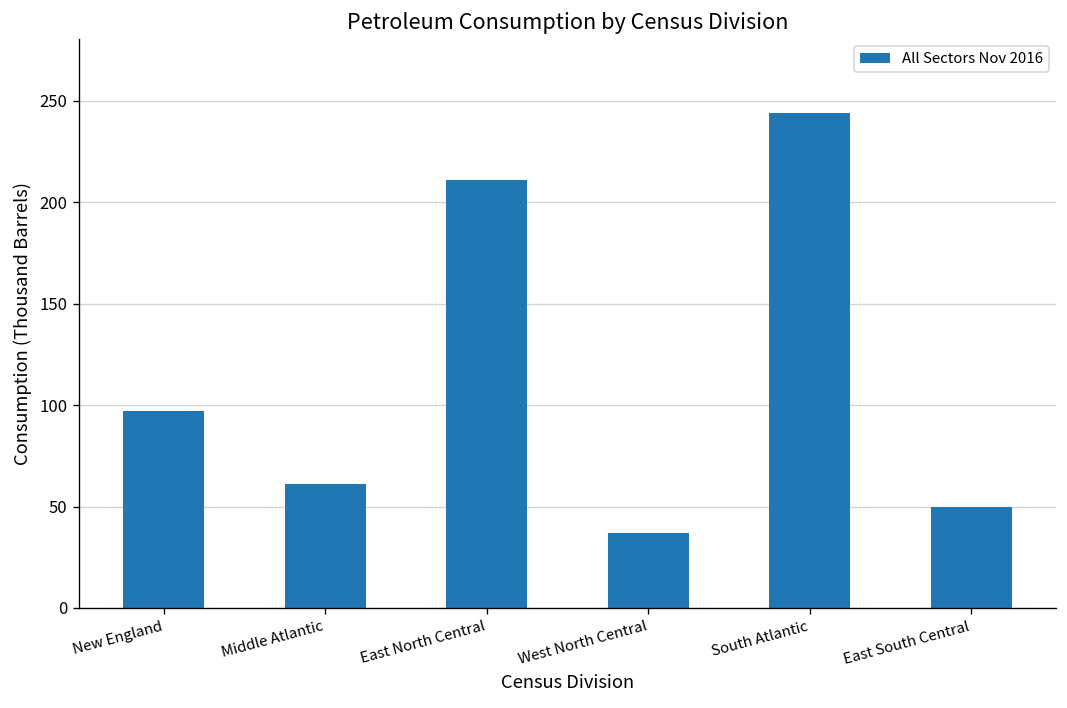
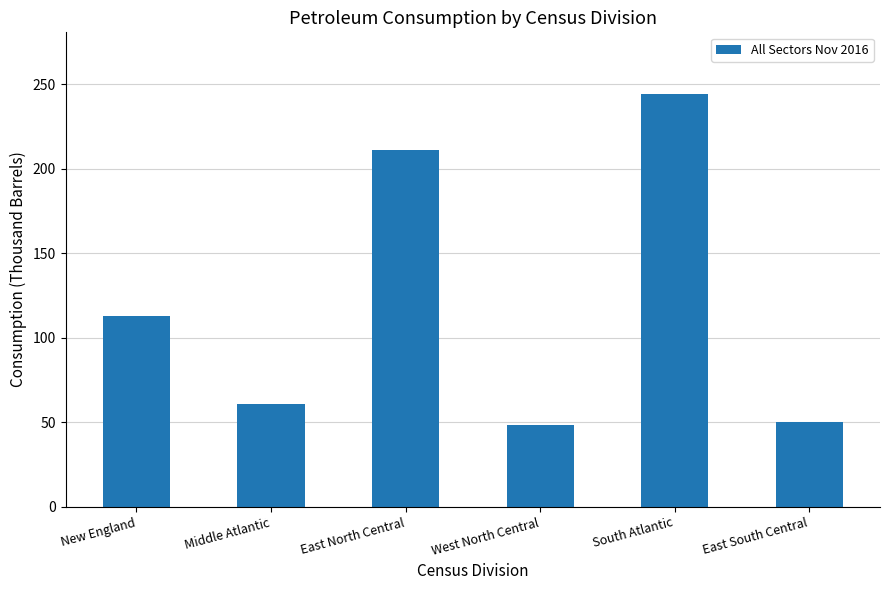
  {
-   "New England": 97,
+   "New England": 113,
    "Middle Atlantic": 61,
    "East North Central": 211,
-   "West North Central": 37,
+   "West North Central": 48,
    "South Atlantic": 244,
    "East South Central": 50
  }
